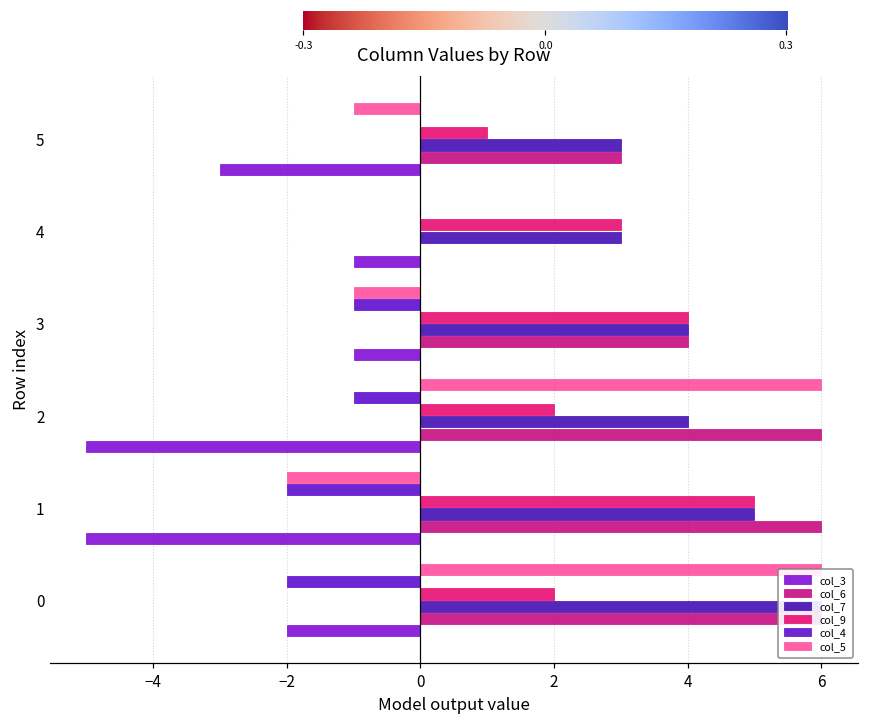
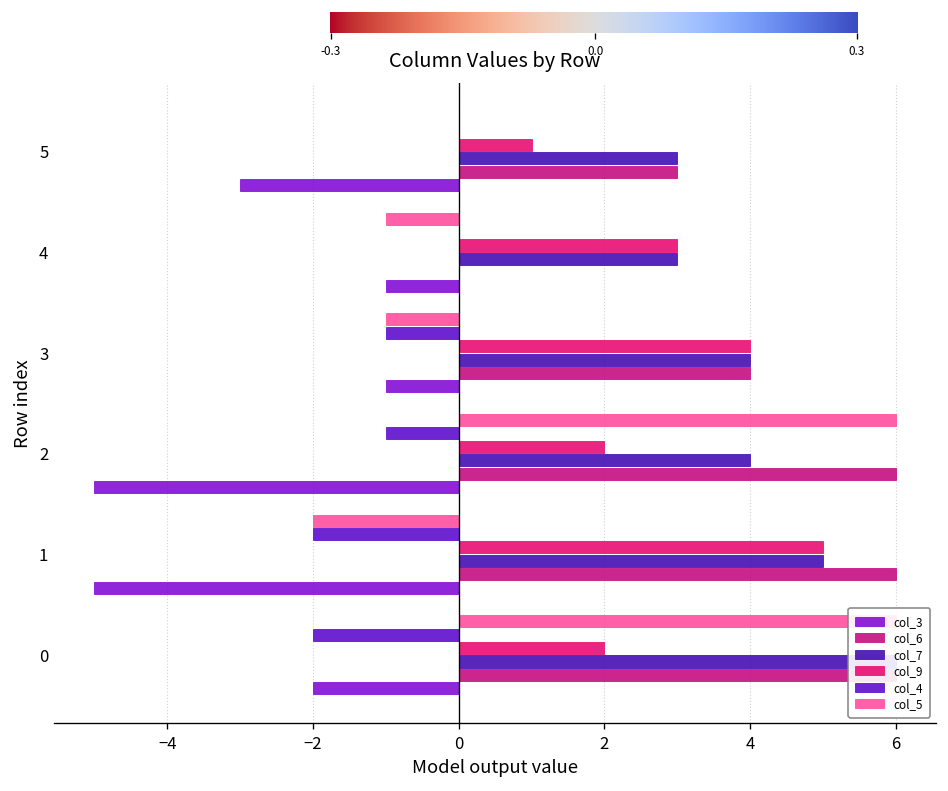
  {
    "col_5": {
-     "5": -1.0,
-     "4": 0.0,
+     "5": 0.0,
+     "4": -1.0,
      "3": -1.0,
      "2": 6.0,
      "1": -2.0
    }
  }
